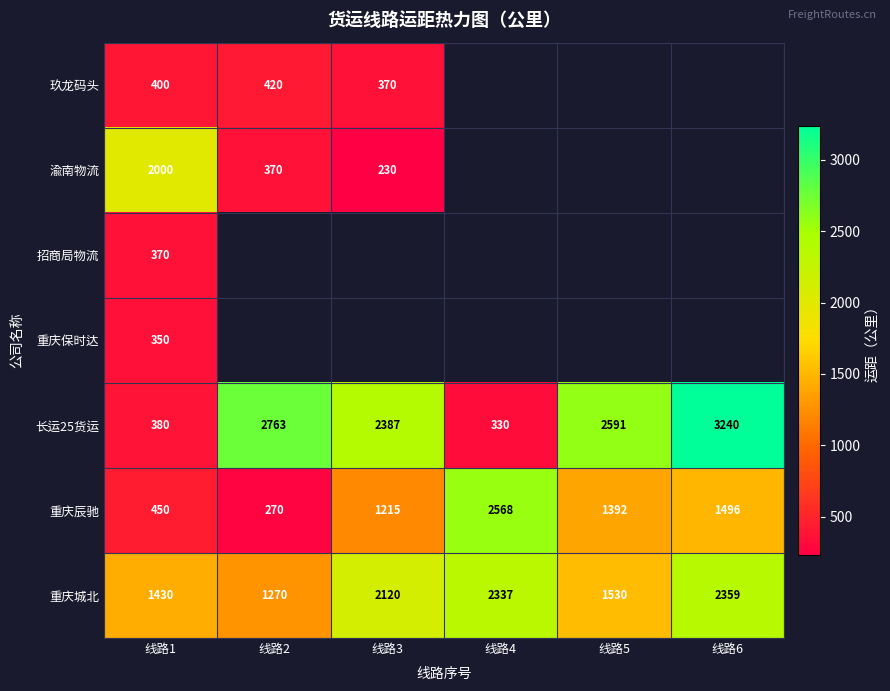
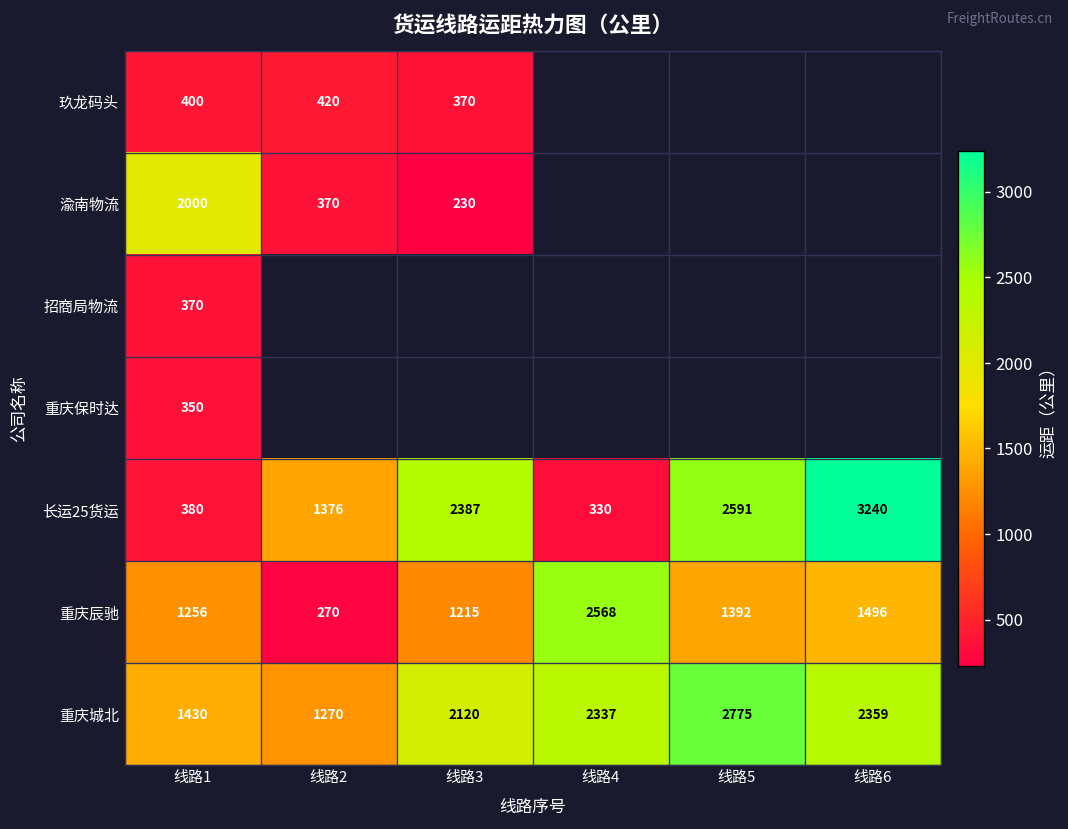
  {
    "玖龙码头": {
      "线路1": 400,
      "线路2": 420,
      "线路3": 370
    },
    "渝南物流": {
      "线路1": 2000,
      "线路2": 370,
      "线路3": 230
    },
    "招商局物流": {
      "线路1": 370
    },
    "重庆保时达": {
      "线路1": 350
    },
    "长运25货运": {
      "线路1": 380,
-     "线路2": 2763,
+     "线路2": 1376,
      "线路3": 2387,
      "线路4": 330,
      "线路5": 2591,
      "线路6": 3240
    },
    "重庆辰驰": {
-     "线路1": 450,
+     "线路1": 1256,
      "线路2": 270,
      "线路3": 1215,
      "线路4": 2568,
      "线路5": 1392,
      "线路6": 1496
    },
    "重庆城北": {
      "线路1": 1430,
      "线路2": 1270,
      "线路3": 2120,
      "线路4": 2337,
-     "线路5": 1530,
+     "线路5": 2775,
      "线路6": 2359
    }
  }
